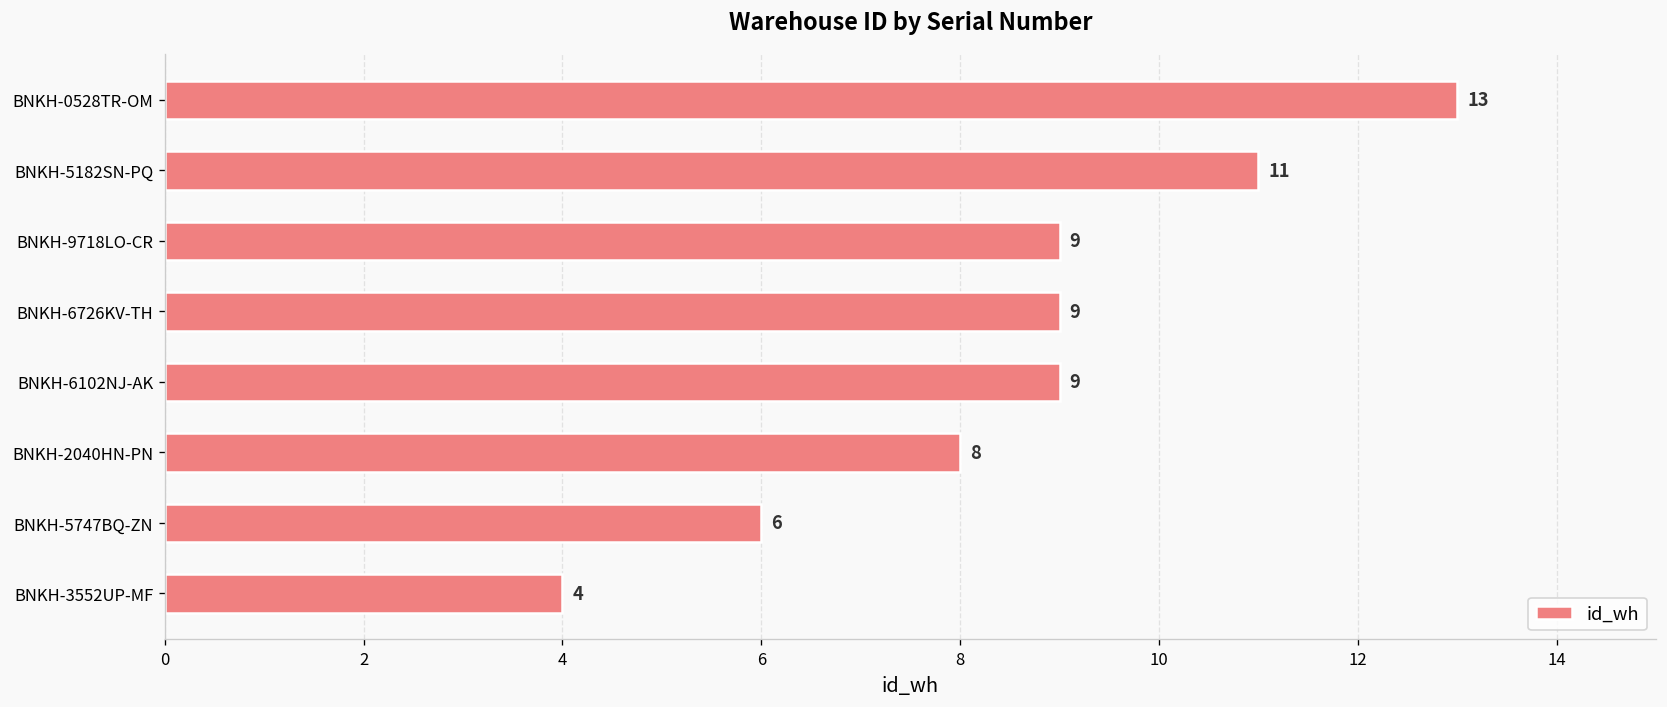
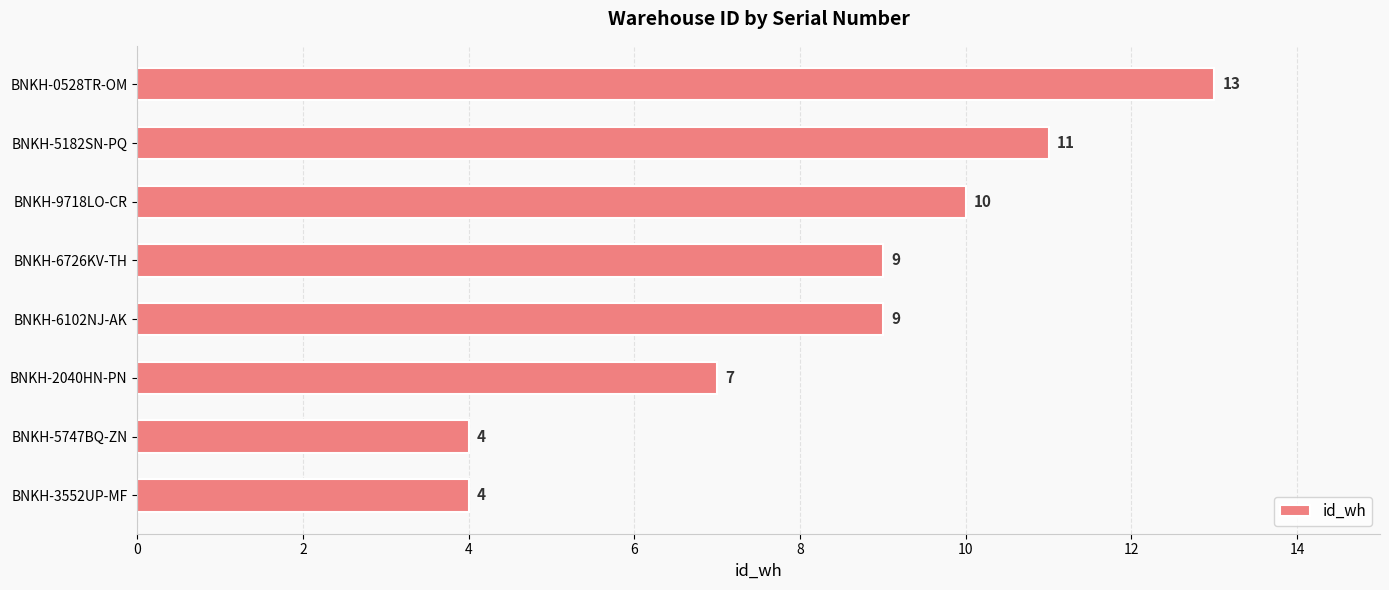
  {
    "BNKH-0528TR-OM": 13,
    "BNKH-5182SN-PQ": 11,
-   "BNKH-9718LO-CR": 9,
+   "BNKH-9718LO-CR": 10,
    "BNKH-6726KV-TH": 9,
    "BNKH-6102NJ-AK": 9,
-   "BNKH-2040HN-PN": 8,
-   "BNKH-5747BQ-ZN": 6,
+   "BNKH-2040HN-PN": 7,
+   "BNKH-5747BQ-ZN": 4,
    "BNKH-3552UP-MF": 4
  }
